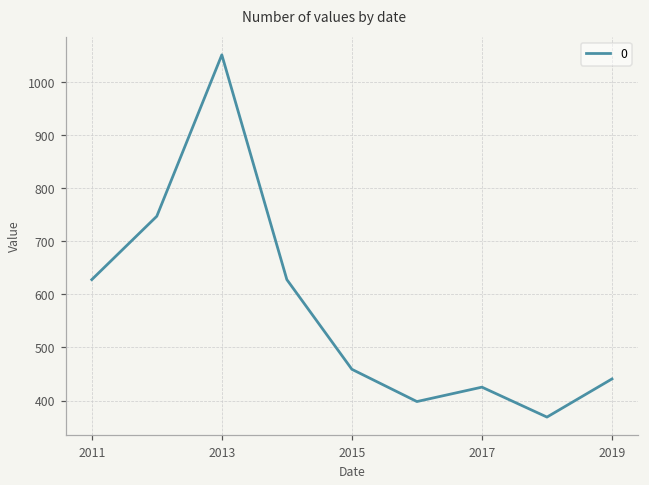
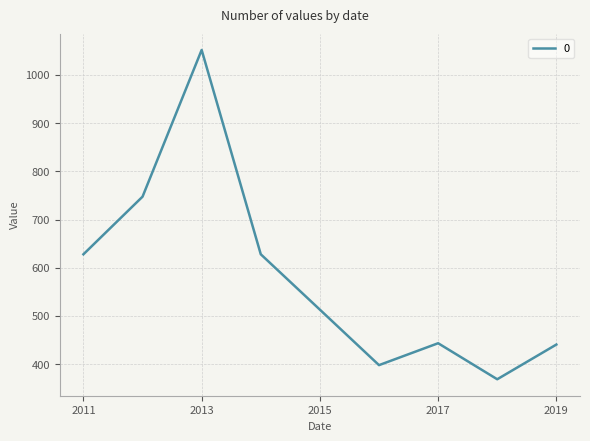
  {
    "2011": 630,
    "2013": 1050,
-   "2015": 460,
-   "2017": 430,
+   "2015": 510,
+   "2017": 440,
    "2019": 440
  }
